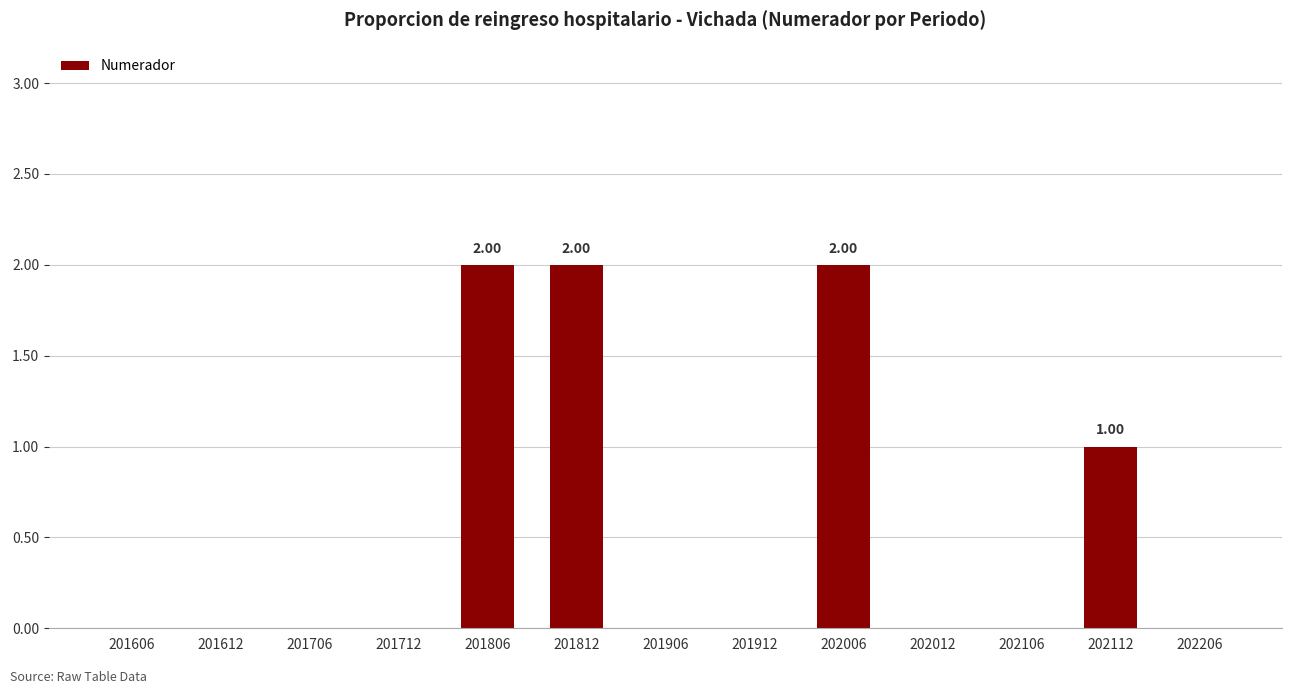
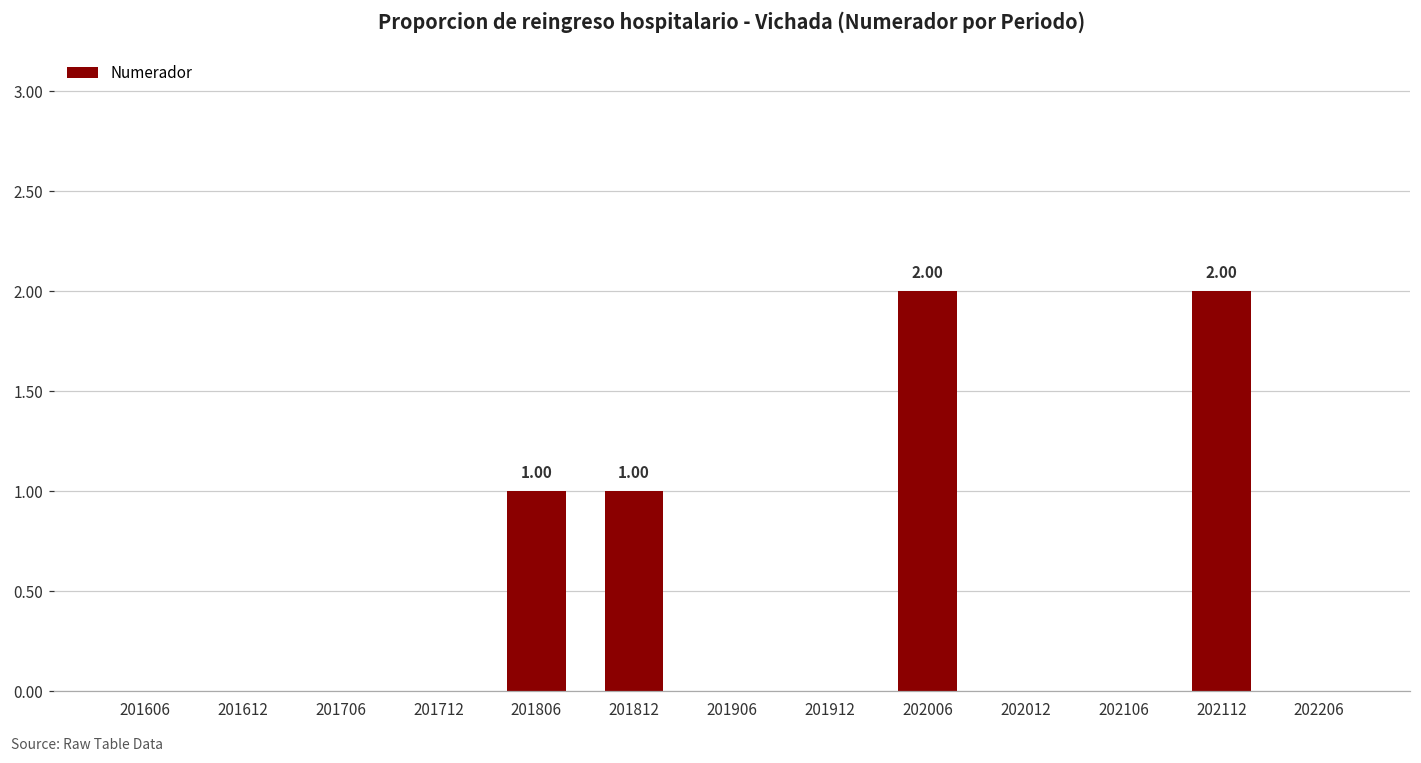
  {
-   "201806": 2.00,
-   "201812": 2.00,
+   "201806": 1.00,
+   "201812": 1.00,
    "202006": 2.00,
-   "202112": 1.00
+   "202112": 2.00
  }
